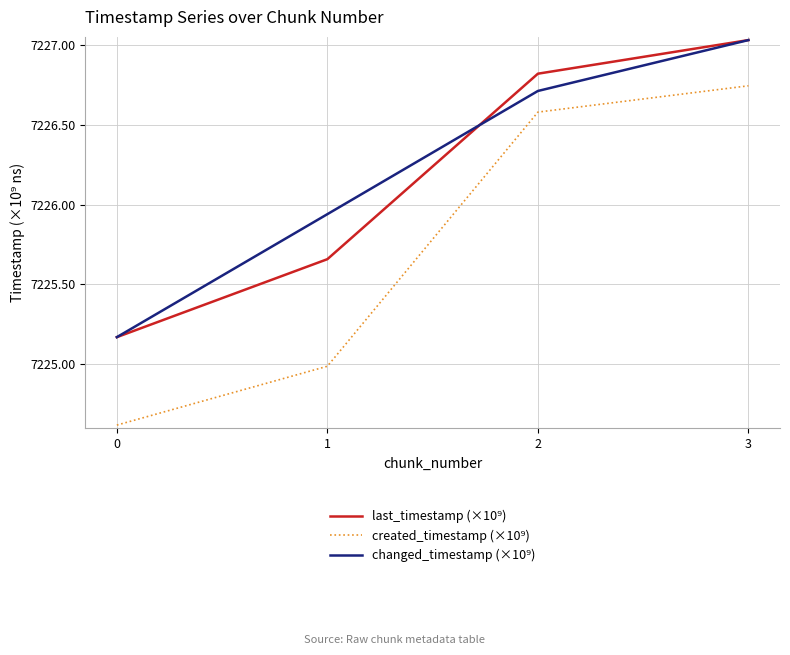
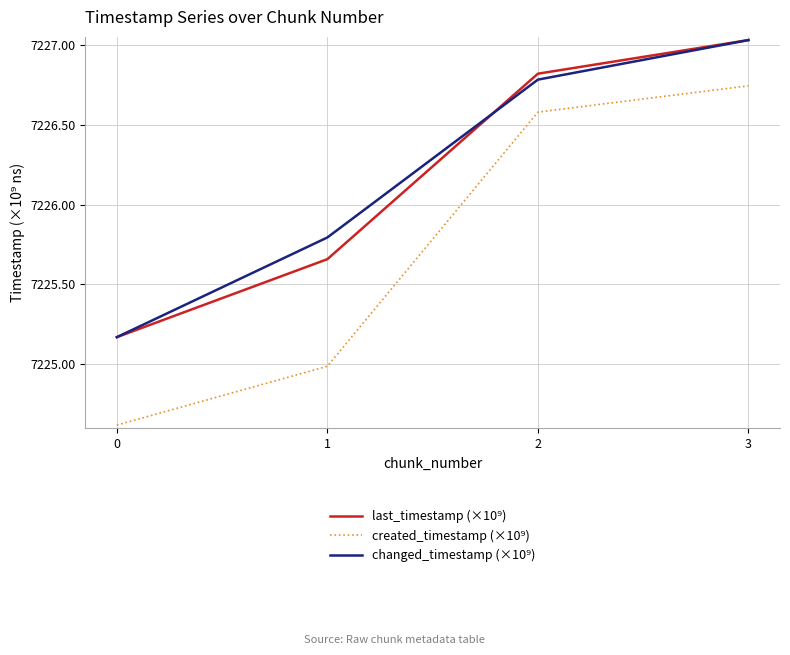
  {
    "last_timestamp (×10⁹)": {
      "1": 7225.66,
      "2": 7226.82
    },
    "created_timestamp (×10⁹)": {
      "0": 7224.62,
      "1": 7224.99,
      "2": 7226.58,
      "3": 7226.74
    },
    "changed_timestamp (×10⁹)": {
-     "1": 7225.94,
-     "2": 7226.71
+     "1": 7225.79,
+     "2": 7226.78
    }
  }
